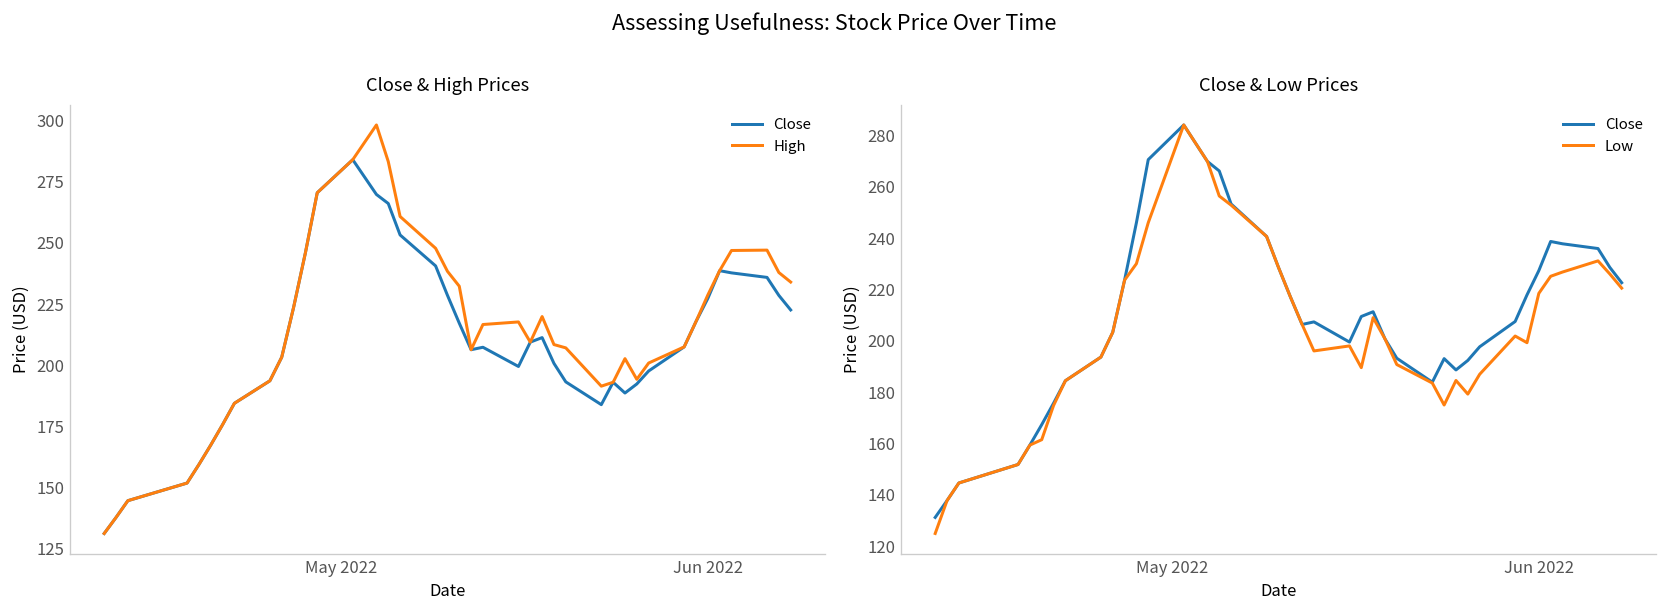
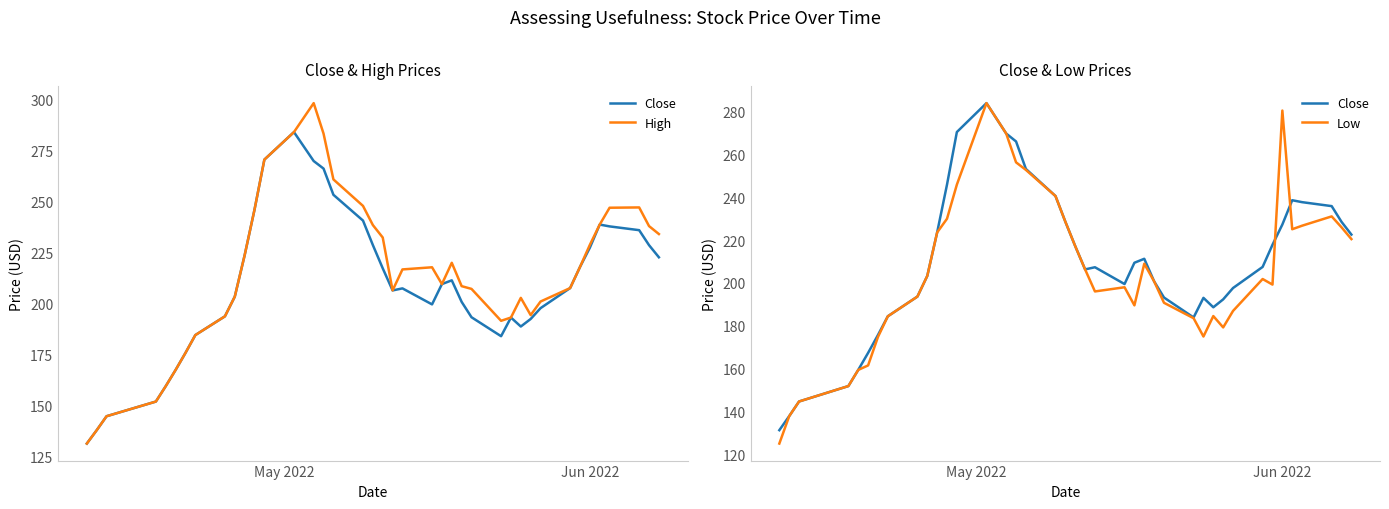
  {
    "Close & High Prices": {
      "Close": {
        "Jun 2022": 227
      },
      "High": {
        "Jun 2022": 229
      }
    },
    "Close & Low Prices": {
      "Close": {
        "Jun 2022": 227
      },
      "Low": {
-       "Jun 2022": 218
+       "Jun 2022": 281
      }
    }
  }
